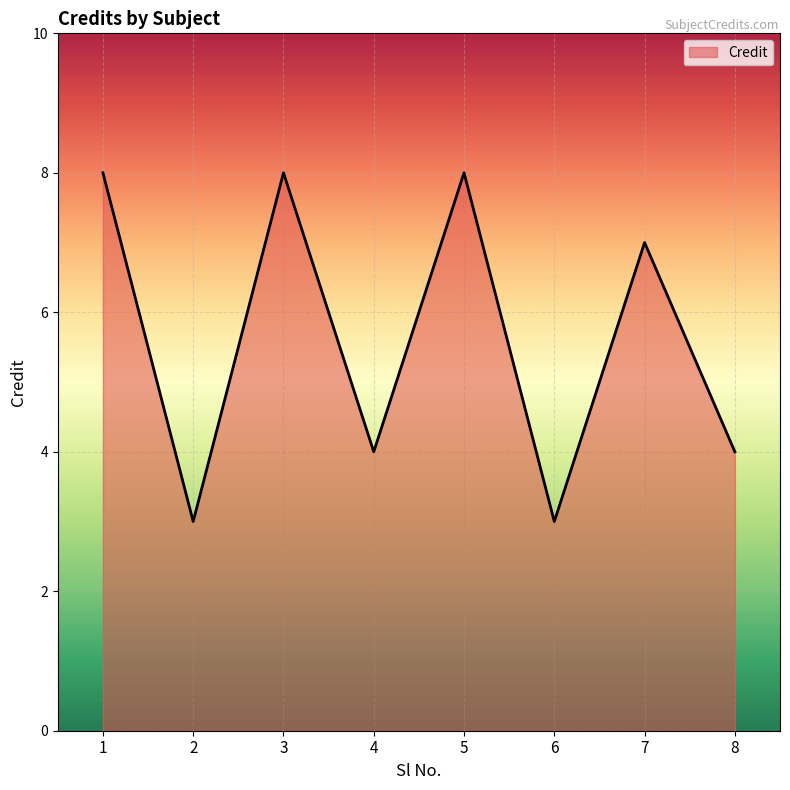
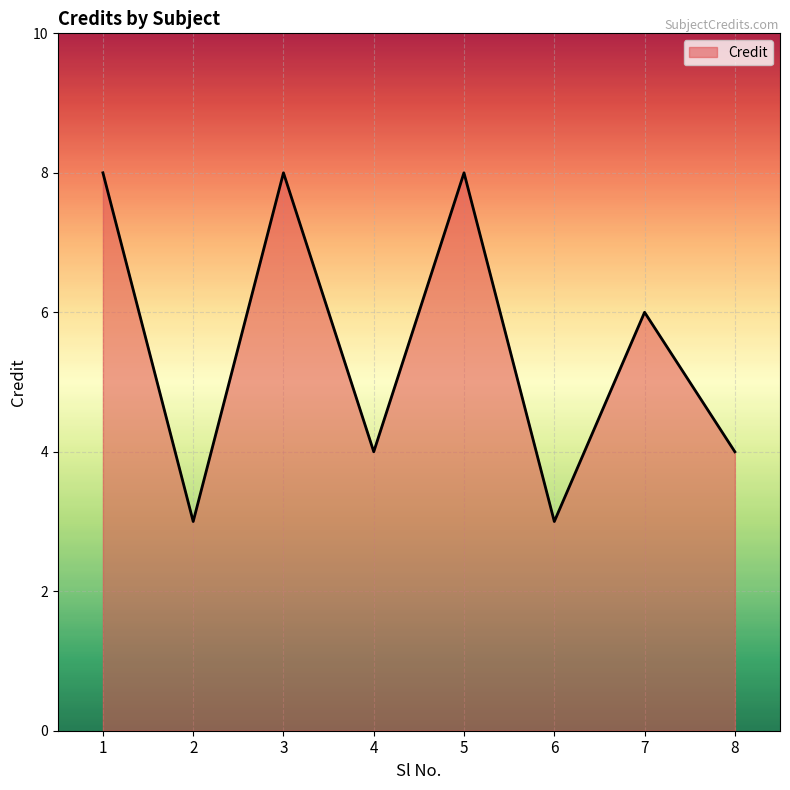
  {
    "1": 8,
    "2": 3,
    "3": 8,
    "4": 4,
    "5": 8,
    "6": 3,
-   "7": 7,
+   "7": 6,
    "8": 4
  }
